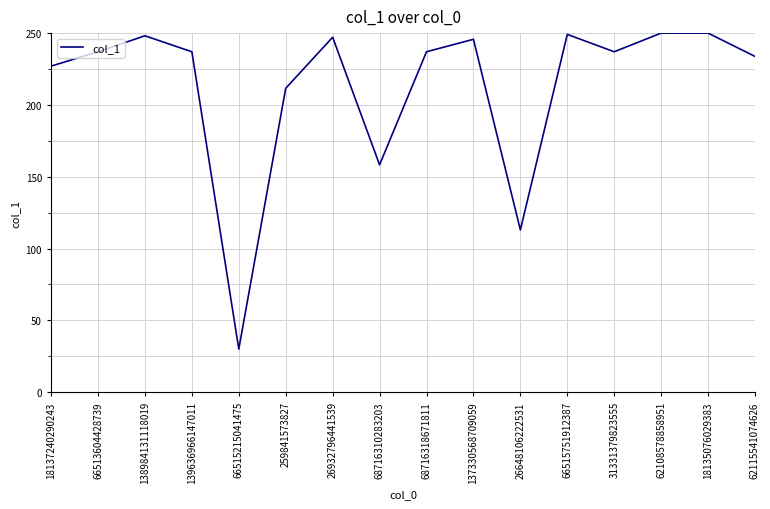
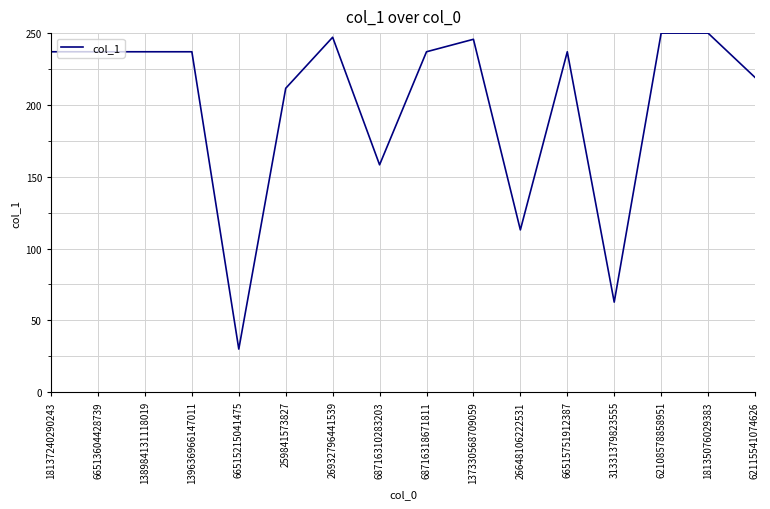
  {
-   "18137240290243": 227,
-   "138984131118019": 248,
+   "18137240290243": 237,
+   "138984131118019": 237,
    "139636966147011": 237,
    "66515215041475": 30,
    "259841573827": 212,
    "26932796441539": 247,
    "68716310283203": 158,
    "68716318671811": 237,
    "137330568709059": 246,
    "26648106222531": 113,
-   "66515751912387": 249,
-   "31331379823555": 237,
+   "66515751912387": 237,
+   "31331379823555": 63,
    "62108578858951": 250,
    "18135076029383": 250,
-   "62115541074626": 234
+   "62115541074626": 219
  }
